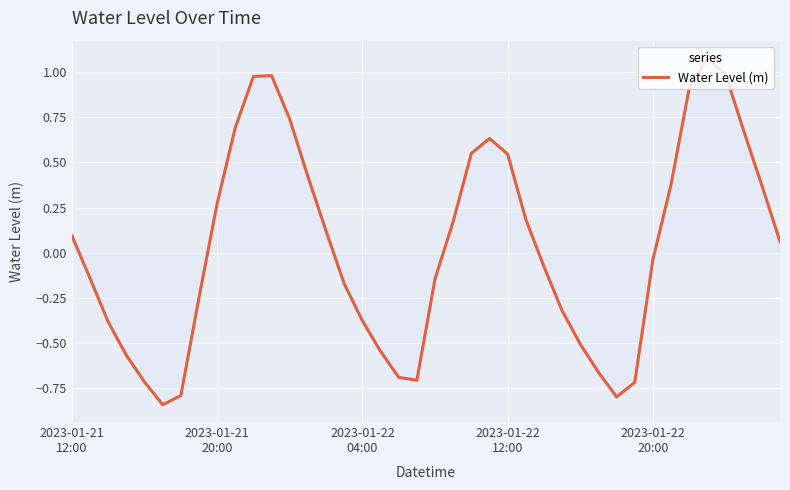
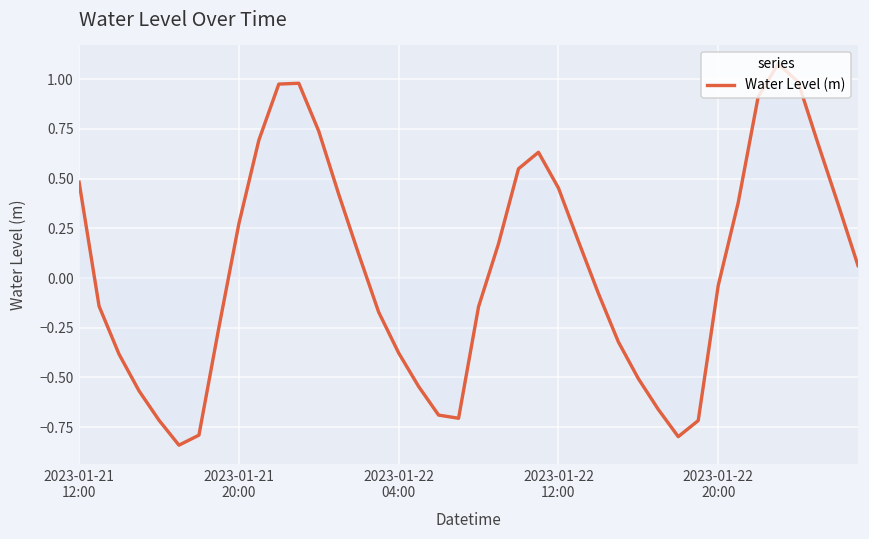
  {
    "Water Level (m)": {
-     "2023-01-21 12:00": 0.09,
+     "2023-01-21 12:00": 0.48,
      "2023-01-22 04:00": -0.38,
-     "2023-01-22 12:00": 0.55,
+     "2023-01-22 12:00": 0.45,
      "2023-01-22 20:00": -0.04
    }
  }
